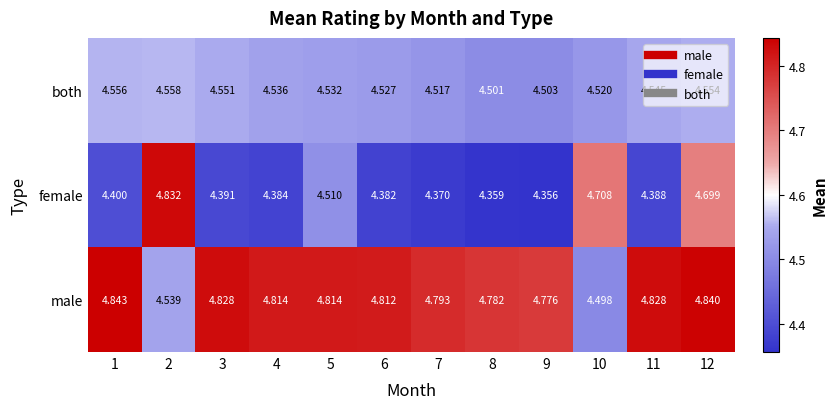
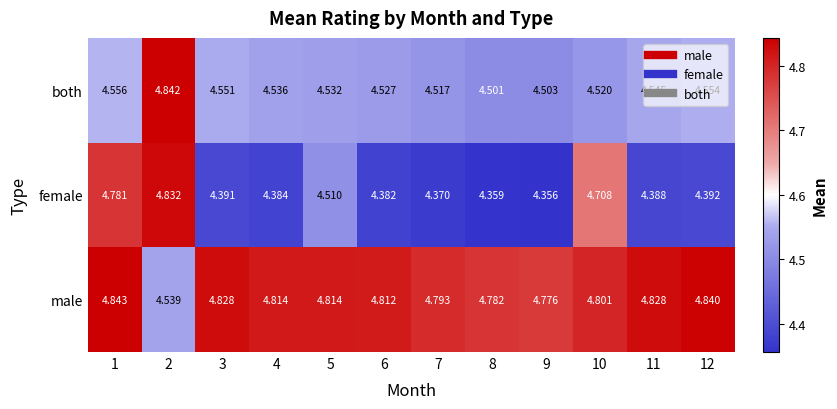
  {
    "both": {
      "1": 4.556,
-     "2": 4.558,
+     "2": 4.842,
      "3": 4.551,
      "4": 4.536,
      "5": 4.532,
      "6": 4.527,
      "7": 4.517,
      "8": 4.501,
      "9": 4.503,
      "10": 4.520
    },
    "female": {
-     "1": 4.400,
+     "1": 4.781,
      "2": 4.832,
      "3": 4.391,
      "4": 4.384,
      "5": 4.510,
      "6": 4.382,
      "7": 4.370,
      "8": 4.359,
      "9": 4.356,
      "10": 4.708,
      "11": 4.388,
-     "12": 4.699
+     "12": 4.392
    },
    "male": {
      "1": 4.843,
      "2": 4.539,
      "3": 4.828,
      "4": 4.814,
      "5": 4.814,
      "6": 4.812,
      "7": 4.793,
      "8": 4.782,
      "9": 4.776,
-     "10": 4.498,
+     "10": 4.801,
      "11": 4.828,
      "12": 4.840
    }
  }
